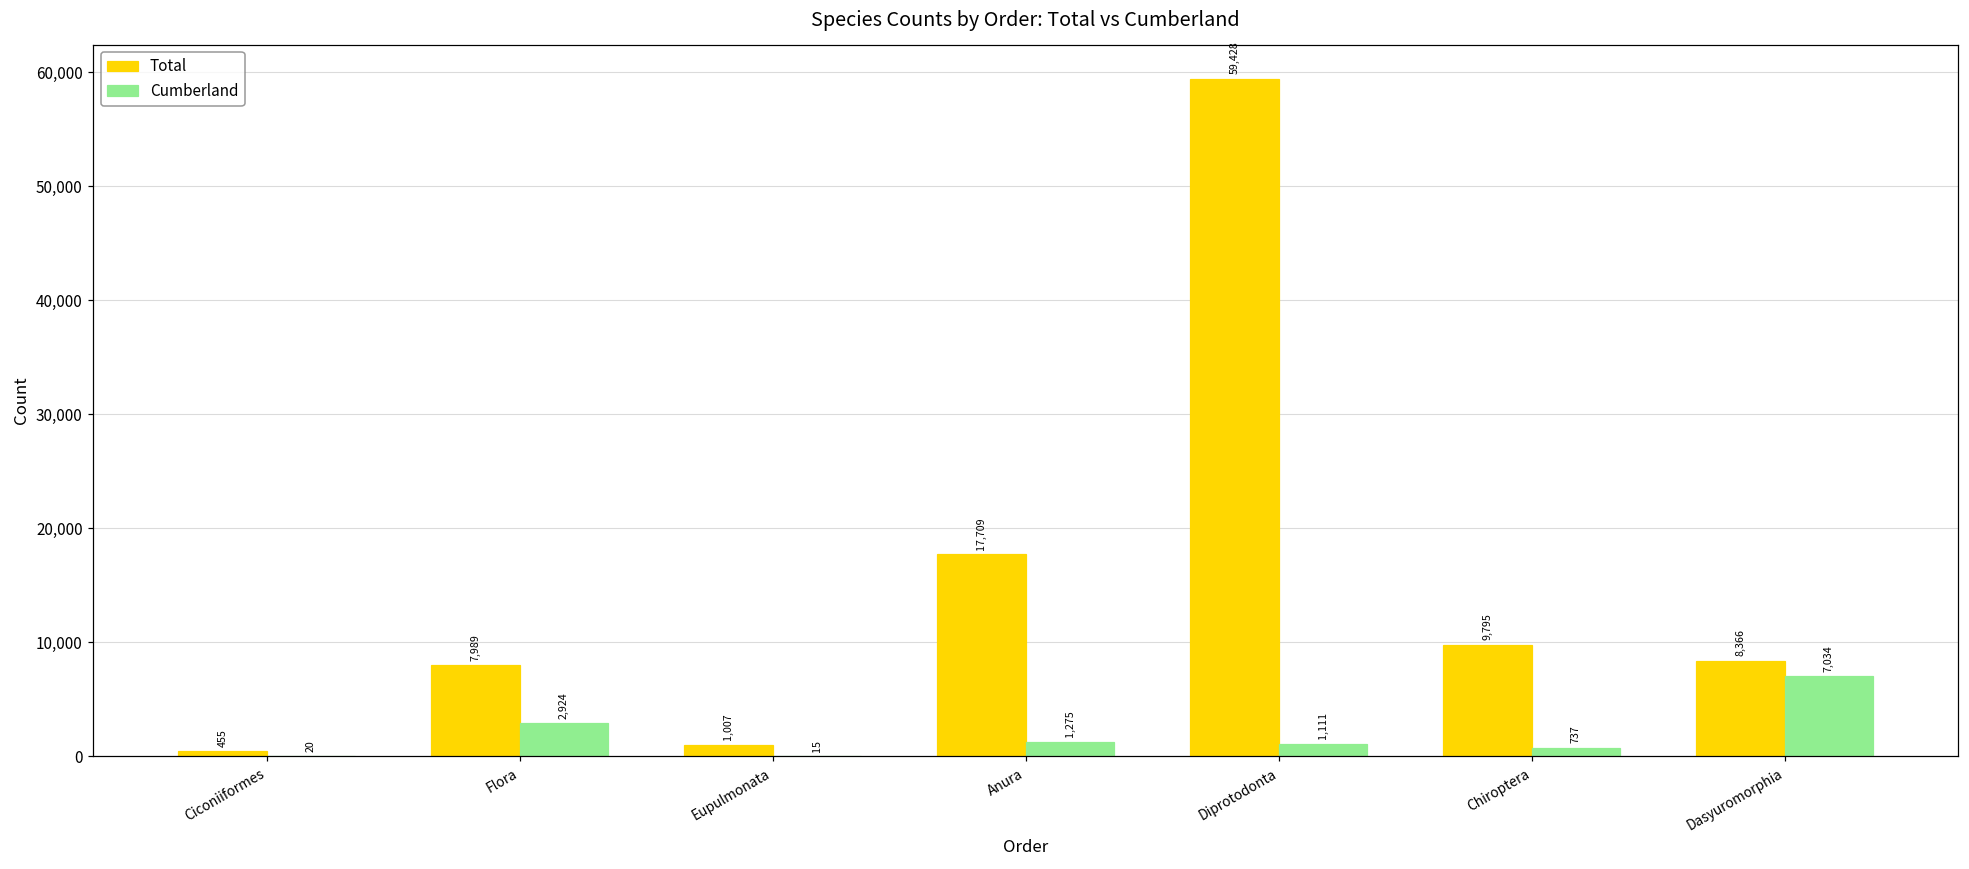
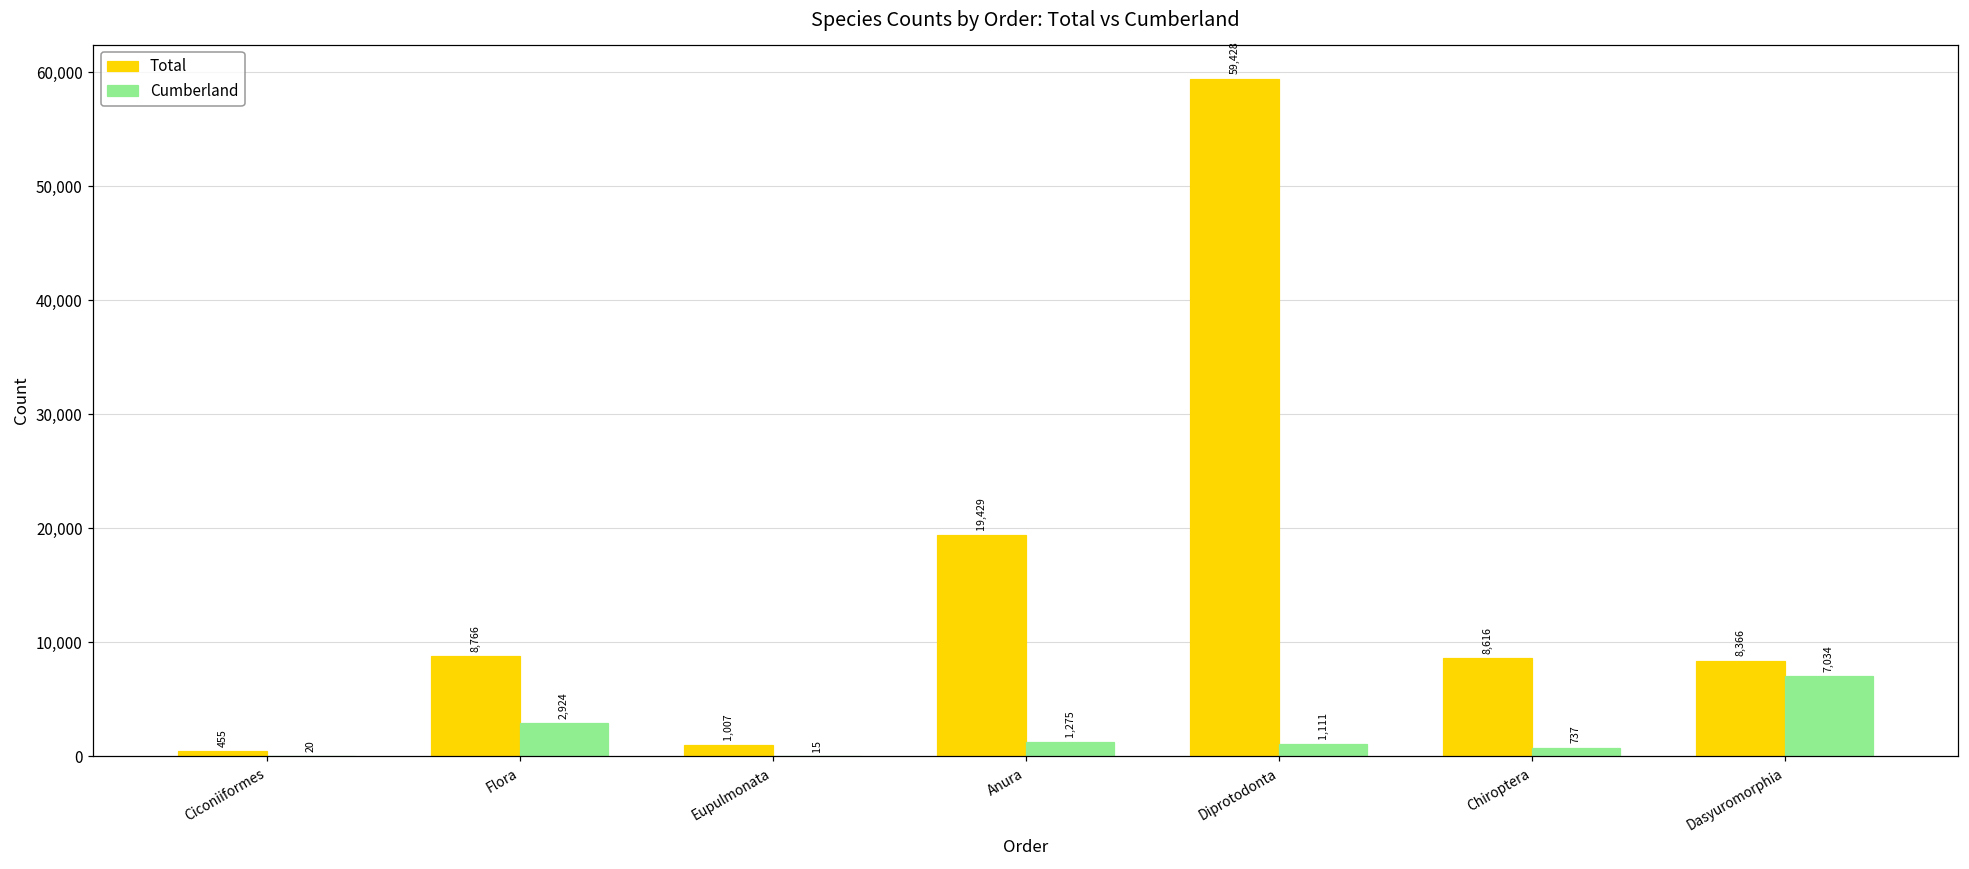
  {
    "Total": {
      "Ciconiiformes": "455",
-     "Flora": "7,989",
+     "Flora": "8,766",
      "Eupulmonata": "1,007",
-     "Anura": "17,709",
+     "Anura": "19,429",
      "Diprotodonta": "59,428",
-     "Chiroptera": "9,795",
+     "Chiroptera": "8,616",
      "Dasyuromorphia": "8,366"
    },
    "Cumberland": {
      "Ciconiiformes": "20",
      "Flora": "2,924",
      "Eupulmonata": "15",
      "Anura": "1,275",
      "Diprotodonta": "1,111",
      "Chiroptera": "737",
      "Dasyuromorphia": "7,034"
    }
  }
